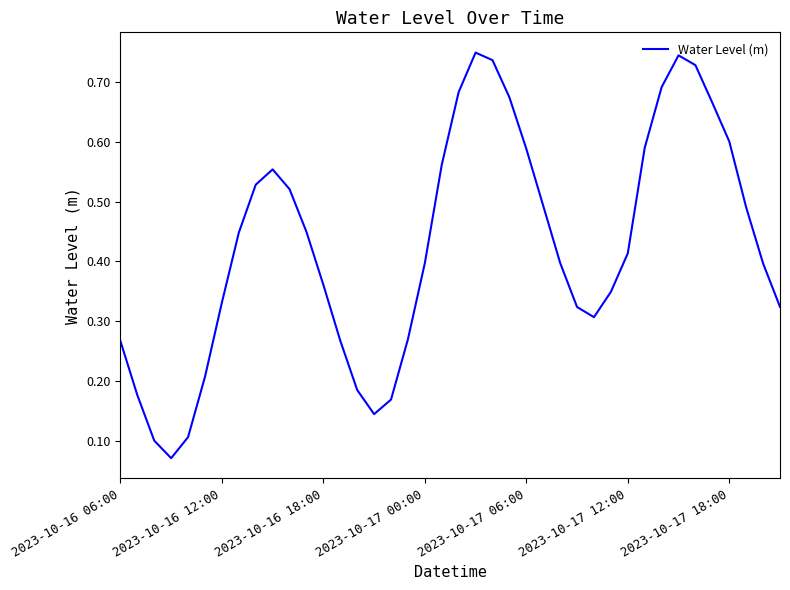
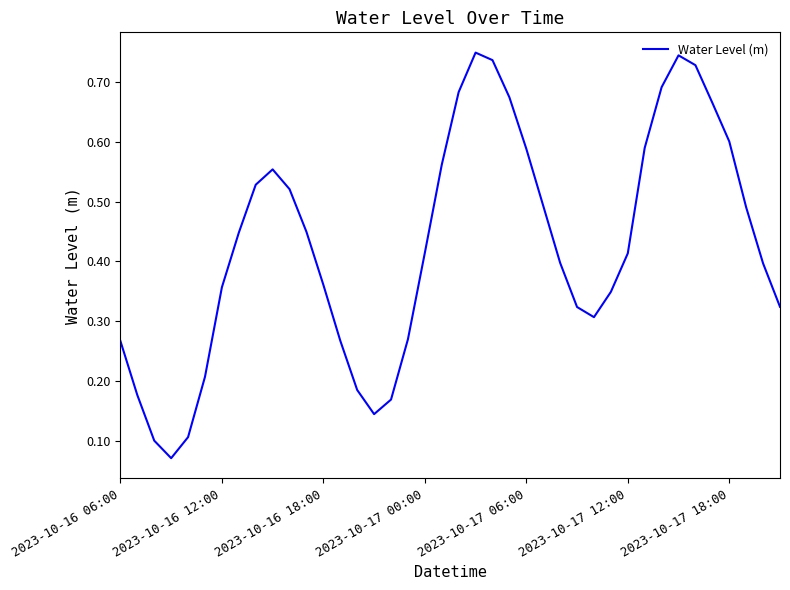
  {
    "2023-10-16 06:00": 0.27,
-   "2023-10-16 12:00": 0.33,
+   "2023-10-16 12:00": 0.36,
    "2023-10-16 18:00": 0.36,
-   "2023-10-17 00:00": 0.40,
+   "2023-10-17 00:00": 0.41,
    "2023-10-17 06:00": 0.59,
    "2023-10-17 12:00": 0.41,
    "2023-10-17 18:00": 0.60
  }
